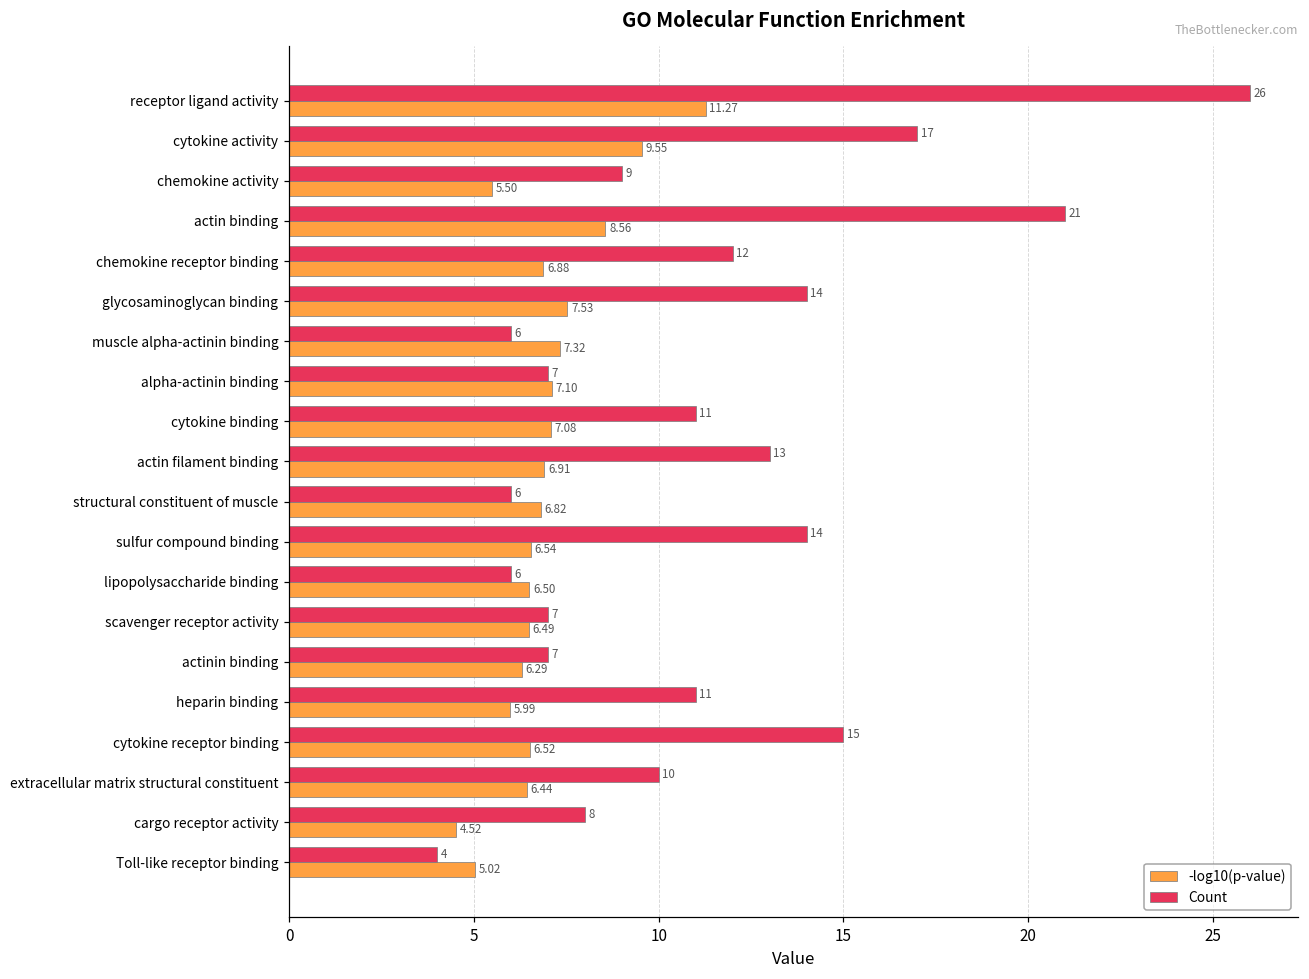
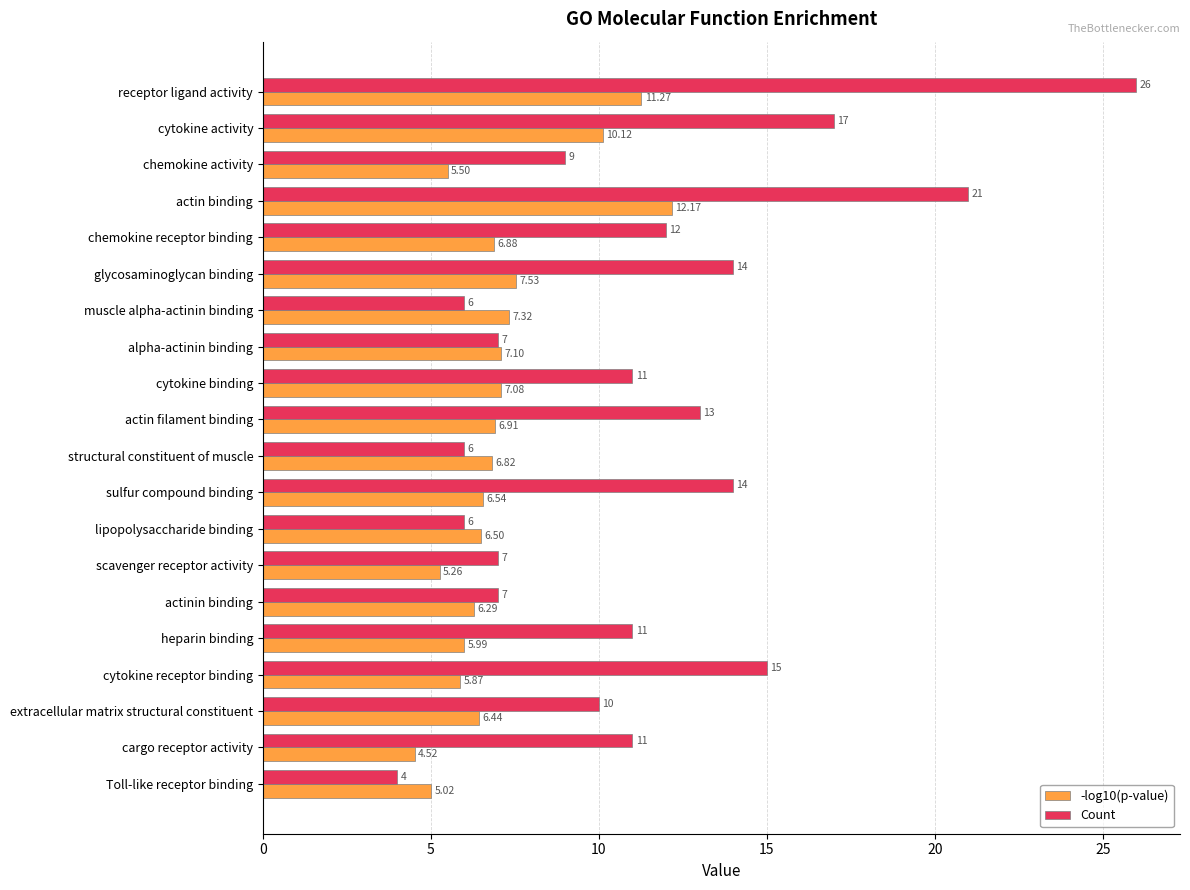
  {
    "-log10(p-value)": {
      "receptor ligand activity": 11.27,
-     "cytokine activity": 9.55,
+     "cytokine activity": 10.12,
      "chemokine activity": 5.50,
-     "actin binding": 8.56,
+     "actin binding": 12.17,
      "chemokine receptor binding": 6.88,
      "glycosaminoglycan binding": 7.53,
      "muscle alpha-actinin binding": 7.32,
      "alpha-actinin binding": 7.10,
      "cytokine binding": 7.08,
      "actin filament binding": 6.91,
      "structural constituent of muscle": 6.82,
      "sulfur compound binding": 6.54,
      "lipopolysaccharide binding": 6.50,
-     "scavenger receptor activity": 6.49,
+     "scavenger receptor activity": 5.26,
      "actinin binding": 6.29,
      "heparin binding": 5.99,
-     "cytokine receptor binding": 6.52,
+     "cytokine receptor binding": 5.87,
      "extracellular matrix structural constituent": 6.44,
      "cargo receptor activity": 4.52,
      "Toll-like receptor binding": 5.02
    },
    "Count": {
      "receptor ligand activity": 26,
      "cytokine activity": 17,
      "chemokine activity": 9,
      "actin binding": 21,
      "chemokine receptor binding": 12,
      "glycosaminoglycan binding": 14,
      "muscle alpha-actinin binding": 6,
      "alpha-actinin binding": 7,
      "cytokine binding": 11,
      "actin filament binding": 13,
      "structural constituent of muscle": 6,
      "sulfur compound binding": 14,
      "lipopolysaccharide binding": 6,
      "scavenger receptor activity": 7,
      "actinin binding": 7,
      "heparin binding": 11,
      "cytokine receptor binding": 15,
      "extracellular matrix structural constituent": 10,
-     "cargo receptor activity": 8,
+     "cargo receptor activity": 11,
      "Toll-like receptor binding": 4
    }
  }
